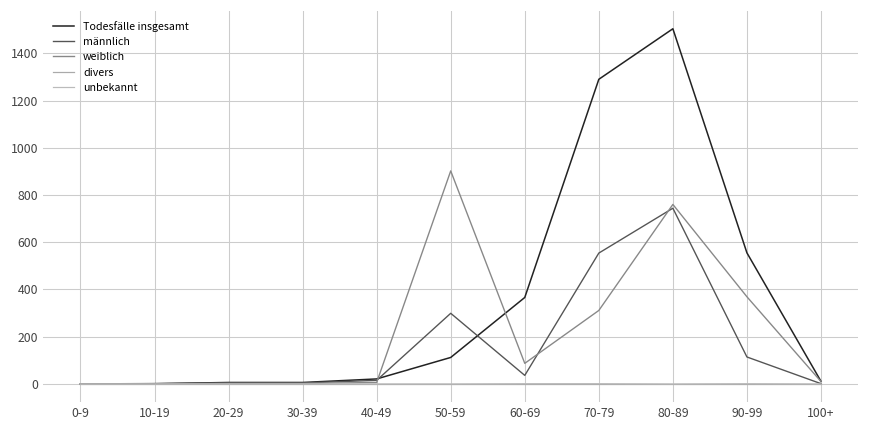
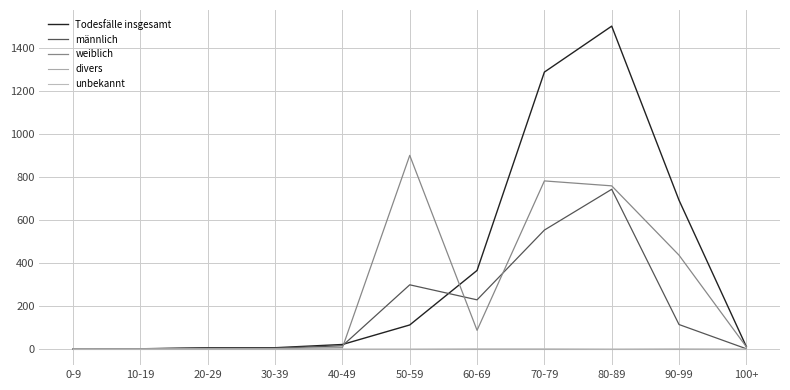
  {
    "Todesfälle insgesamt": {
      "50-59": 110,
      "60-69": 370,
      "70-79": 1290,
      "80-89": 1500,
-     "90-99": 560
+     "90-99": 690
    },
    "männlich": {
      "50-59": 300,
-     "60-69": 40,
+     "60-69": 230,
      "70-79": 550,
      "80-89": 740,
      "90-99": 110
    },
    "weiblich": {
      "50-59": 900,
      "60-69": 90,
-     "70-79": 310,
+     "70-79": 780,
      "80-89": 760,
-     "90-99": 370
+     "90-99": 440
    },
    "unbekannt": {
      "50-59": 0,
      "60-69": 0,
      "70-79": 0,
      "80-89": 0,
      "90-99": 0
    }
  }
